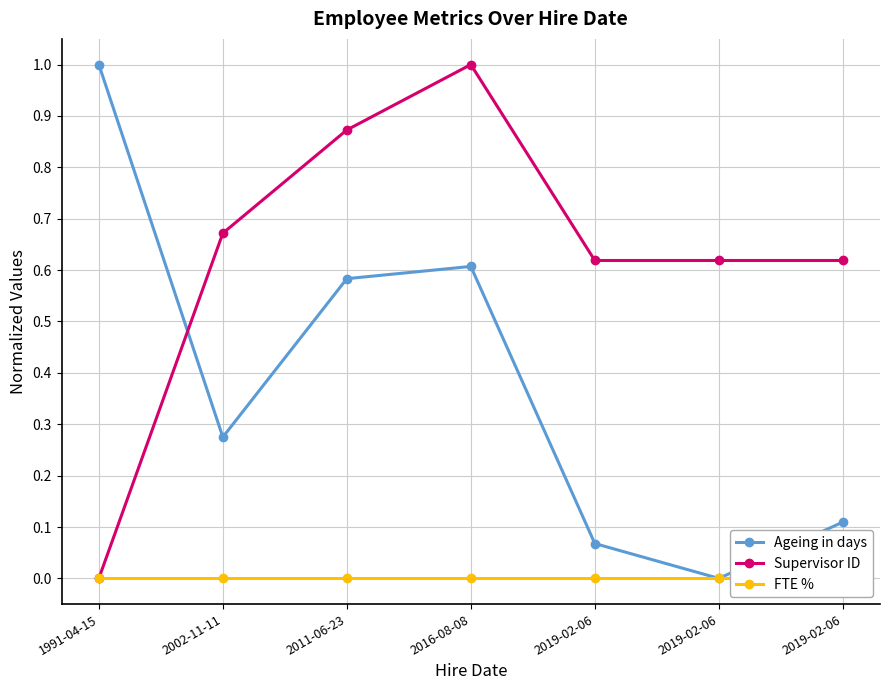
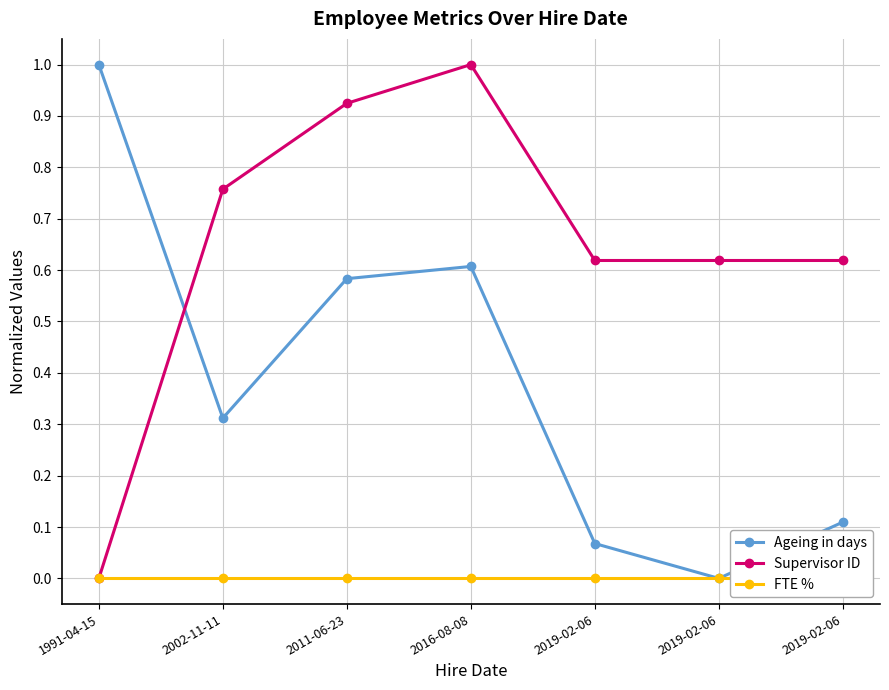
  {
    "Ageing in days": {
      "1991-04-15": 1.00,
-     "2002-11-11": 0.28,
+     "2002-11-11": 0.31,
      "2011-06-23": 0.58,
      "2016-08-08": 0.61
    },
    "Supervisor ID": {
-     "2002-11-11": 0.67,
-     "2011-06-23": 0.87,
+     "2002-11-11": 0.76,
+     "2011-06-23": 0.92,
      "2016-08-08": 1.00
    },
    "FTE %": {
      "2002-11-11": 0.00,
      "2011-06-23": 0.00,
      "2016-08-08": 0.00
    }
  }
